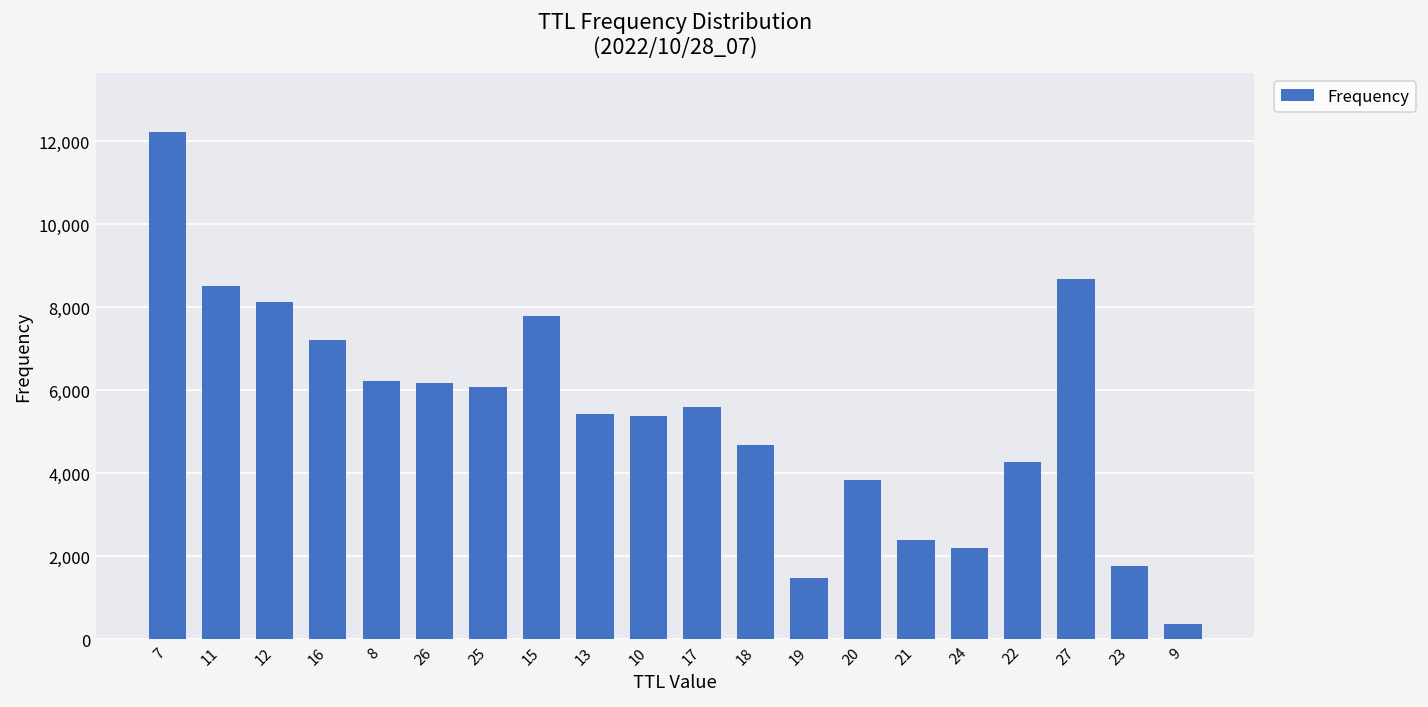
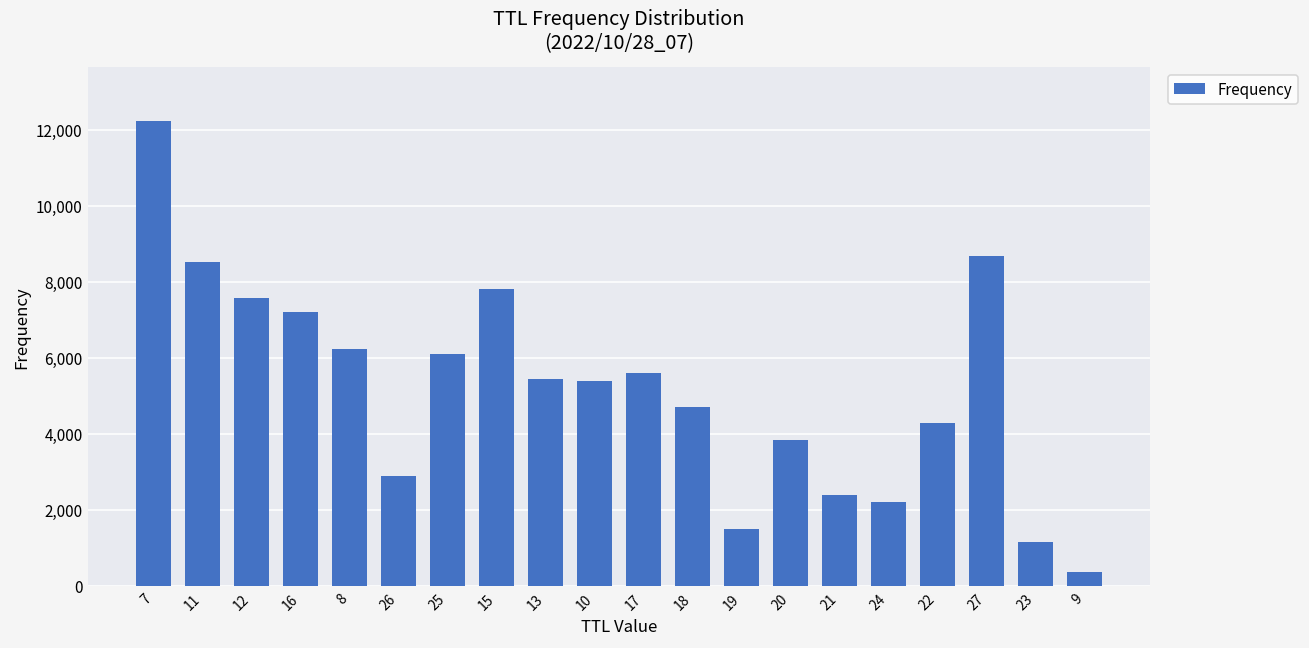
  {
    "7": "12,200",
    "11": "8,500",
-   "12": "8,100",
+   "12": "7,600",
    "16": "7,200",
    "8": "6,200",
-   "26": "6,200",
+   "26": "2,900",
    "25": "6,100",
    "15": "7,800",
    "13": "5,400",
    "10": "5,400",
    "17": "5,600",
    "18": "4,700",
    "19": "1,500",
    "20": "3,800",
    "21": "2,400",
    "24": "2,200",
    "22": "4,300",
    "27": "8,700",
-   "23": "1,800",
+   "23": "1,200",
    "9": "400"
  }
